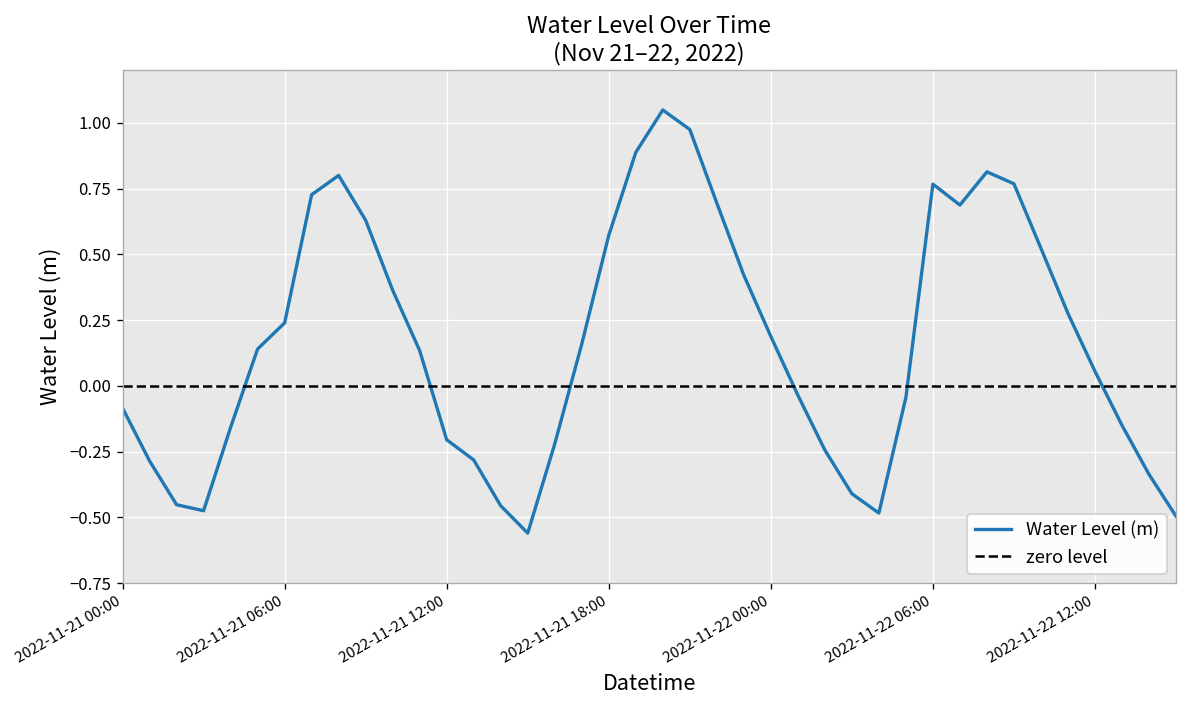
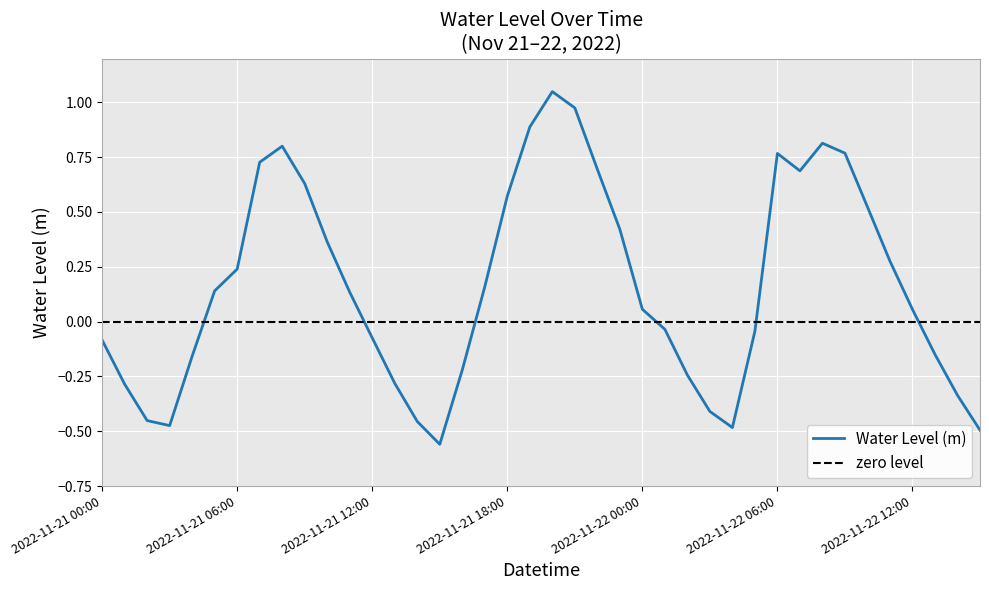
  {
    "2022-11-21 00:00": -0.08,
    "2022-11-21 06:00": 0.24,
-   "2022-11-21 12:00": -0.20,
+   "2022-11-21 12:00": -0.07,
    "2022-11-21 18:00": 0.57,
-   "2022-11-22 00:00": 0.19,
+   "2022-11-22 00:00": 0.06,
    "2022-11-22 06:00": 0.77,
    "2022-11-22 12:00": 0.06
  }
